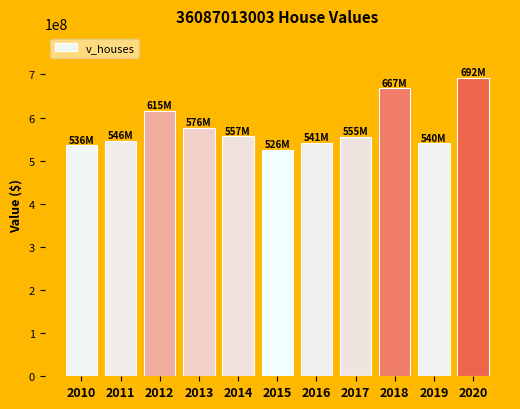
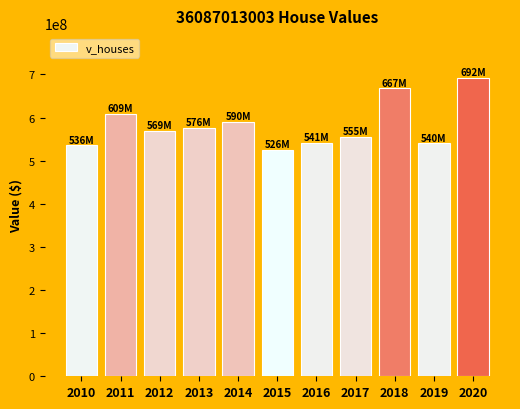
  {
    "2010": "536M",
-   "2011": "546M",
-   "2012": "615M",
+   "2011": "609M",
+   "2012": "569M",
    "2013": "576M",
-   "2014": "557M",
+   "2014": "590M",
    "2015": "526M",
    "2016": "541M",
    "2017": "555M",
    "2018": "667M",
    "2019": "540M",
    "2020": "692M"
  }
